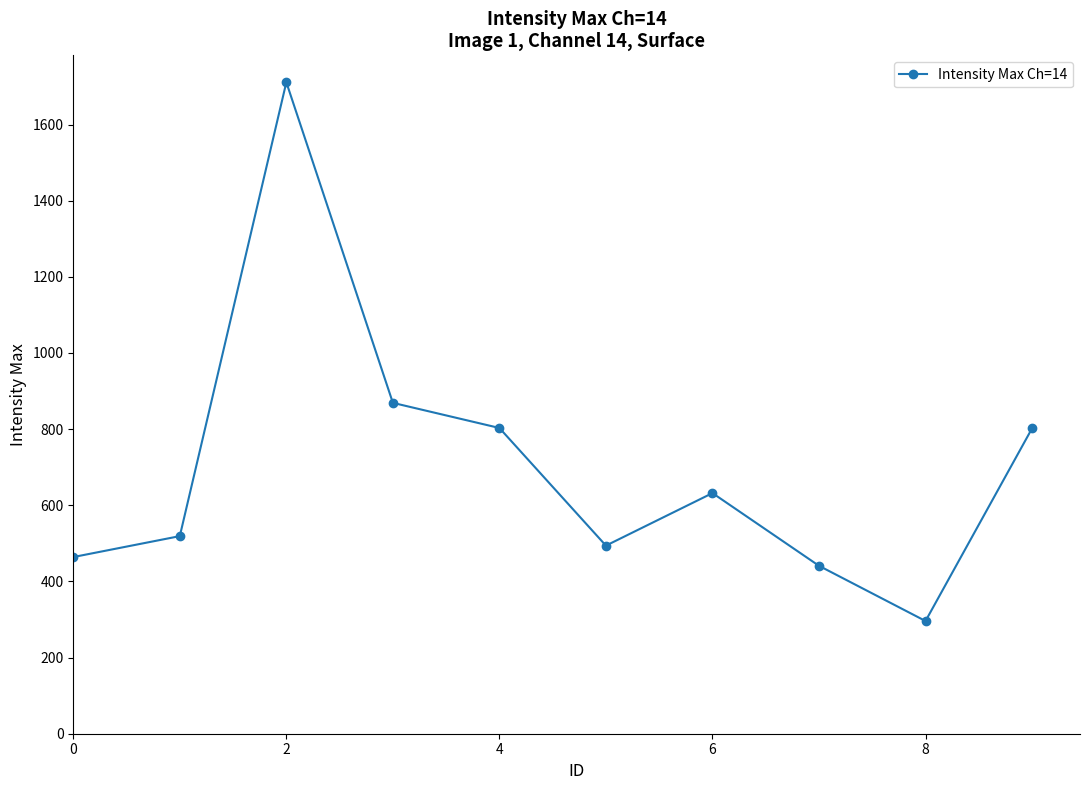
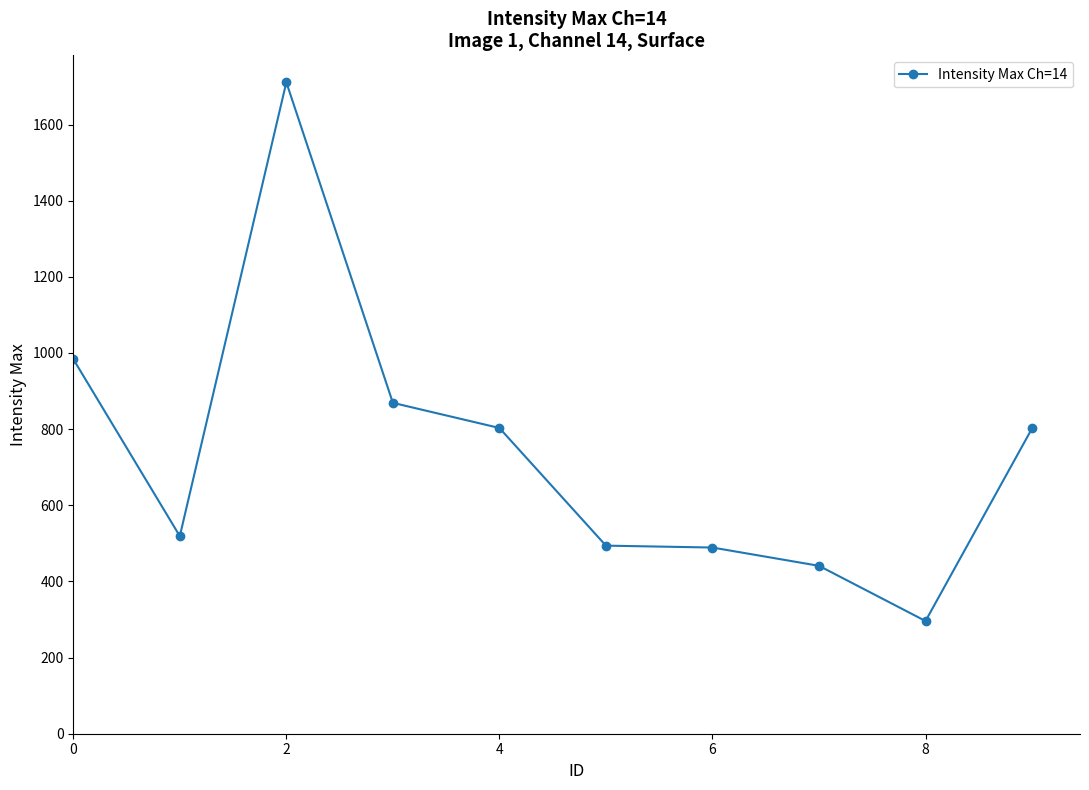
  {
-   "0": 460,
+   "0": 980,
    "2": 1710,
    "4": 800,
-   "6": 630,
+   "6": 490,
    "8": 300
  }
